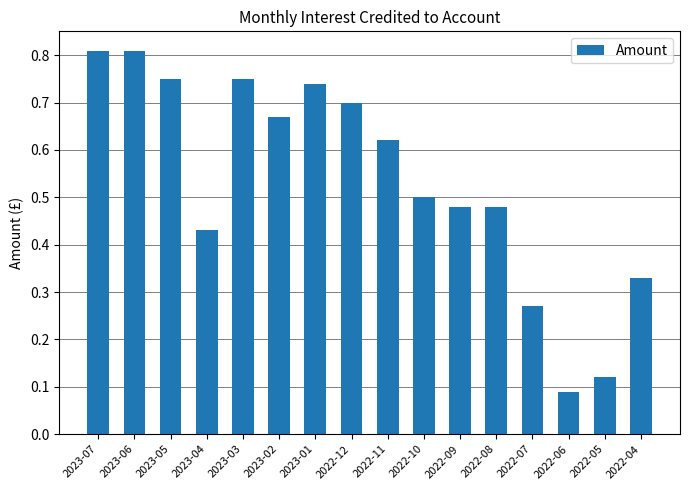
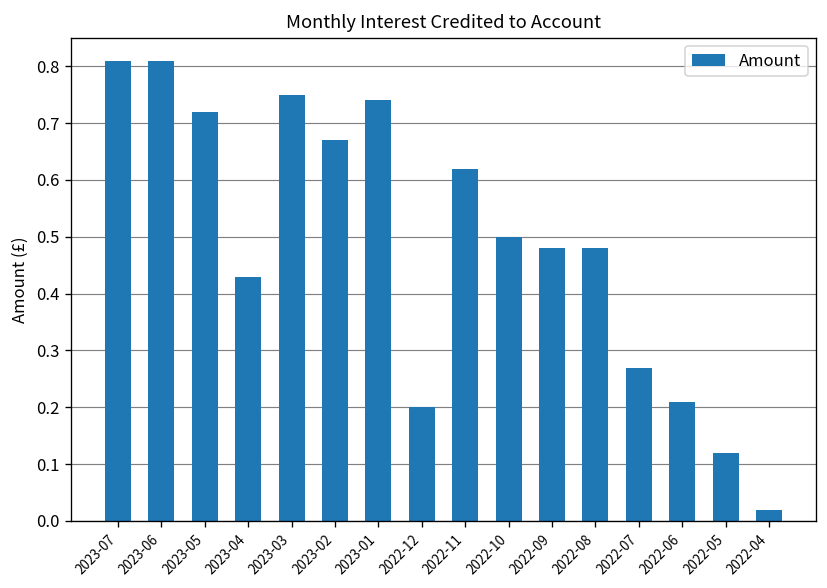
  {
    "2023-07": 0.81,
    "2023-06": 0.81,
-   "2023-05": 0.75,
+   "2023-05": 0.72,
    "2023-04": 0.43,
    "2023-03": 0.75,
    "2023-02": 0.67,
    "2023-01": 0.74,
-   "2022-12": 0.7,
+   "2022-12": 0.2,
    "2022-11": 0.62,
    "2022-10": 0.50,
    "2022-09": 0.48,
    "2022-08": 0.48,
    "2022-07": 0.27,
-   "2022-06": 0.09,
+   "2022-06": 0.21,
    "2022-05": 0.12,
-   "2022-04": 0.33
+   "2022-04": 0.02
  }
